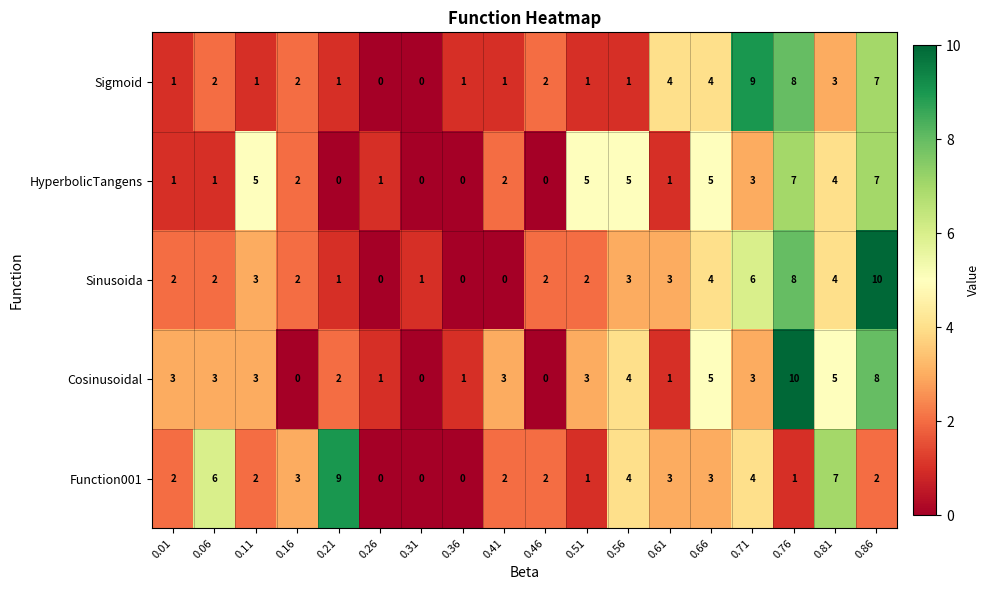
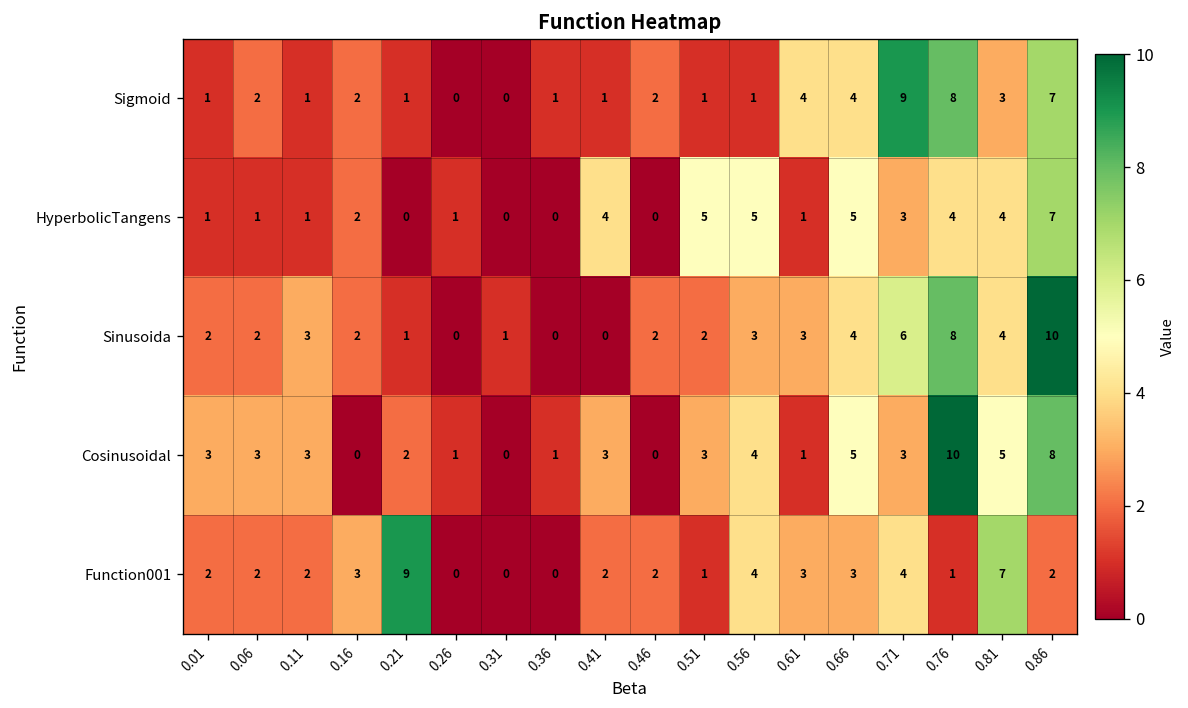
  {
    "Sigmoid": {
      "0.01": 1,
      "0.06": 2,
      "0.11": 1,
      "0.16": 2,
      "0.21": 1,
      "0.26": 0,
      "0.31": 0,
      "0.36": 1,
      "0.41": 1,
      "0.46": 2,
      "0.51": 1,
      "0.56": 1,
      "0.61": 4,
      "0.66": 4,
      "0.71": 9,
      "0.76": 8,
      "0.81": 3,
      "0.86": 7
    },
    "HyperbolicTangens": {
      "0.01": 1,
      "0.06": 1,
-     "0.11": 5,
+     "0.11": 1,
      "0.16": 2,
      "0.21": 0,
      "0.26": 1,
      "0.31": 0,
      "0.36": 0,
-     "0.41": 2,
+     "0.41": 4,
      "0.46": 0,
      "0.51": 5,
      "0.56": 5,
      "0.61": 1,
      "0.66": 5,
      "0.71": 3,
-     "0.76": 7,
+     "0.76": 4,
      "0.81": 4,
      "0.86": 7
    },
    "Sinusoida": {
      "0.01": 2,
      "0.06": 2,
      "0.11": 3,
      "0.16": 2,
      "0.21": 1,
      "0.26": 0,
      "0.31": 1,
      "0.36": 0,
      "0.41": 0,
      "0.46": 2,
      "0.51": 2,
      "0.56": 3,
      "0.61": 3,
      "0.66": 4,
      "0.71": 6,
      "0.76": 8,
      "0.81": 4,
      "0.86": 10
    },
    "Cosinusoidal": {
      "0.01": 3,
      "0.06": 3,
      "0.11": 3,
      "0.16": 0,
      "0.21": 2,
      "0.26": 1,
      "0.31": 0,
      "0.36": 1,
      "0.41": 3,
      "0.46": 0,
      "0.51": 3,
      "0.56": 4,
      "0.61": 1,
      "0.66": 5,
      "0.71": 3,
      "0.76": 10,
      "0.81": 5,
      "0.86": 8
    },
    "Function001": {
      "0.01": 2,
-     "0.06": 6,
+     "0.06": 2,
      "0.11": 2,
      "0.16": 3,
      "0.21": 9,
      "0.26": 0,
      "0.31": 0,
      "0.36": 0,
      "0.41": 2,
      "0.46": 2,
      "0.51": 1,
      "0.56": 4,
      "0.61": 3,
      "0.66": 3,
      "0.71": 4,
      "0.76": 1,
      "0.81": 7,
      "0.86": 2
    }
  }
